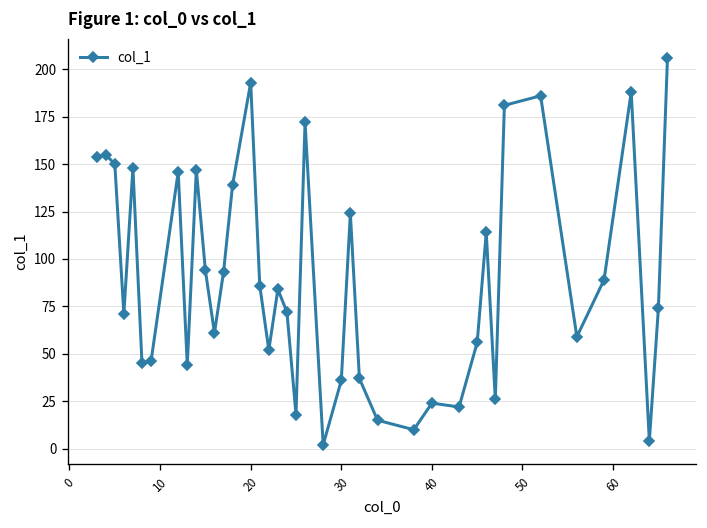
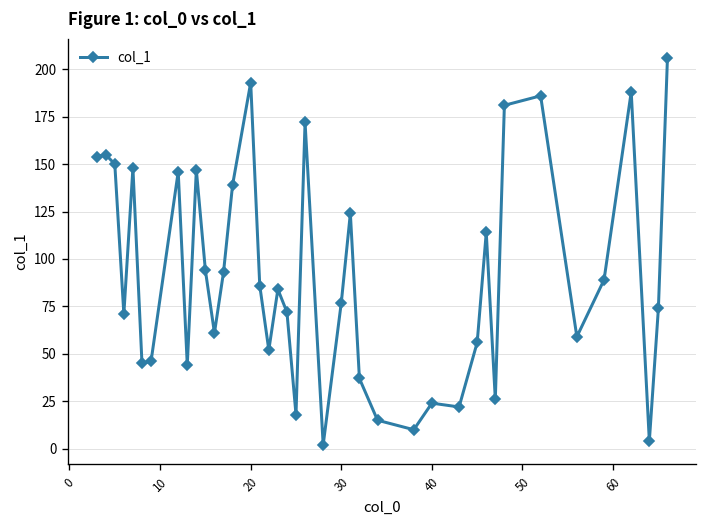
  {
    "20": 193,
-   "30": 36,
+   "30": 77,
    "40": 24
  }
